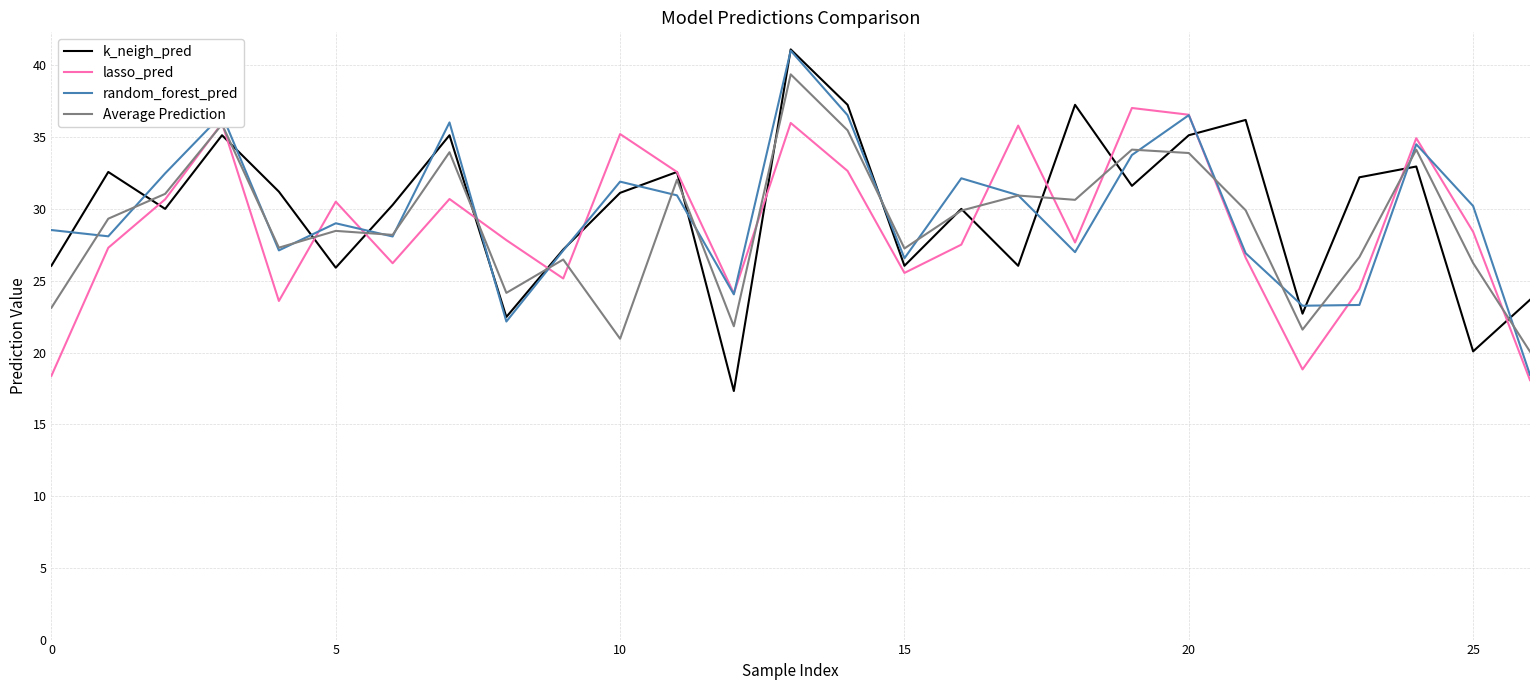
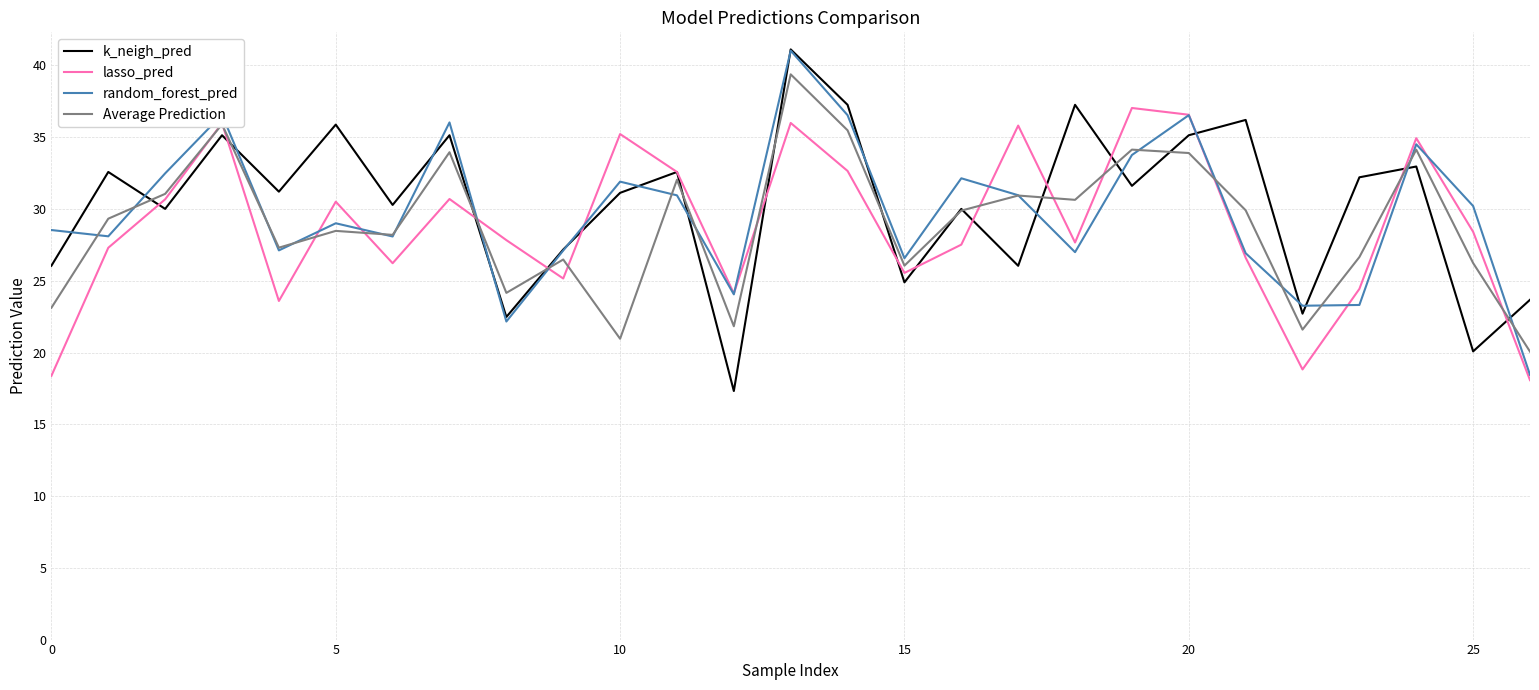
  {
    "k_neigh_pred": {
      "0": 26.0,
-     "5": 25.9,
+     "5": 35.9,
      "10": 31.1,
-     "15": 26.0,
+     "15": 24.9,
      "20": 35.1,
      "25": 20.1
    },
    "lasso_pred": {
      "0": 18.4,
      "5": 30.5,
      "10": 35.2,
      "15": 25.5,
      "25": 28.4
    },
    "random_forest_pred": {
      "0": 28.5,
      "5": 29.0,
      "10": 31.9,
      "15": 26.6,
      "25": 30.2
    },
    "Average Prediction": {
      "0": 23.1,
      "5": 28.5,
      "10": 21.0,
-     "15": 27.2,
+     "15": 26.1,
      "20": 33.9,
      "25": 26.2
    }
  }
